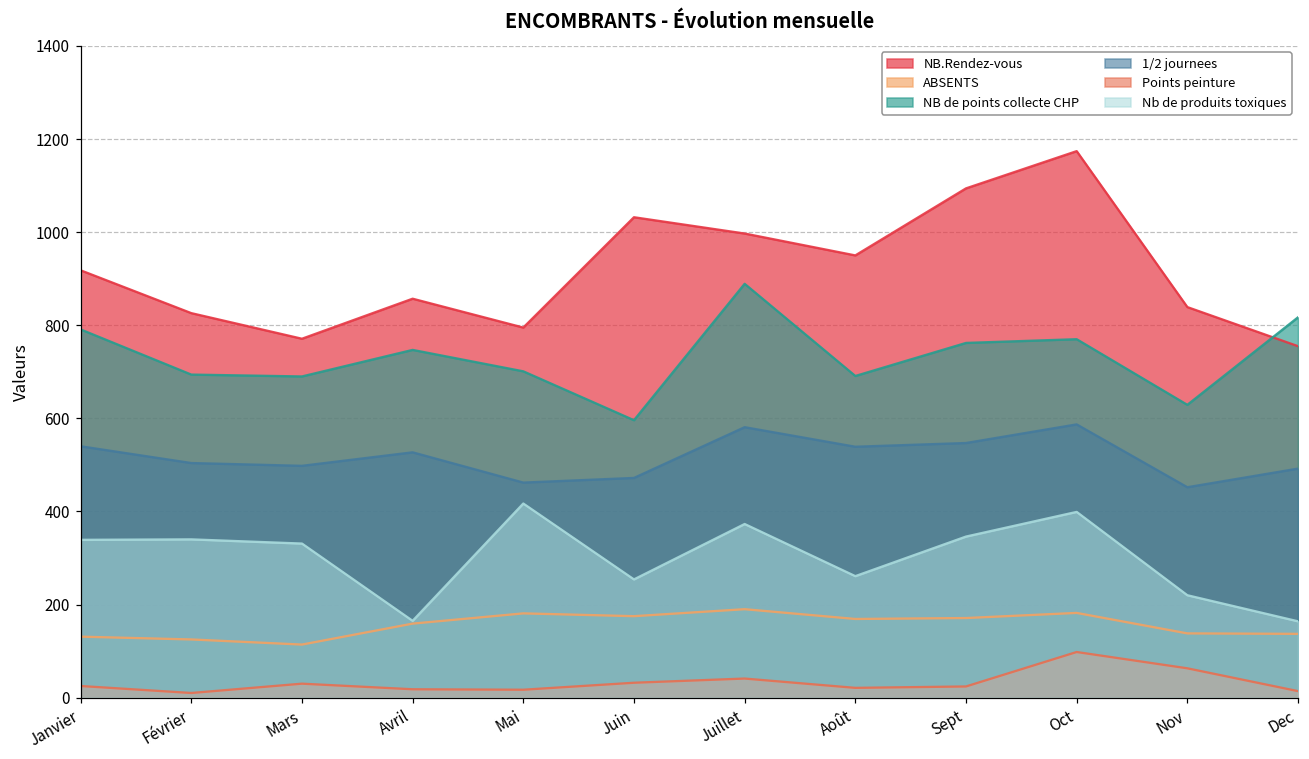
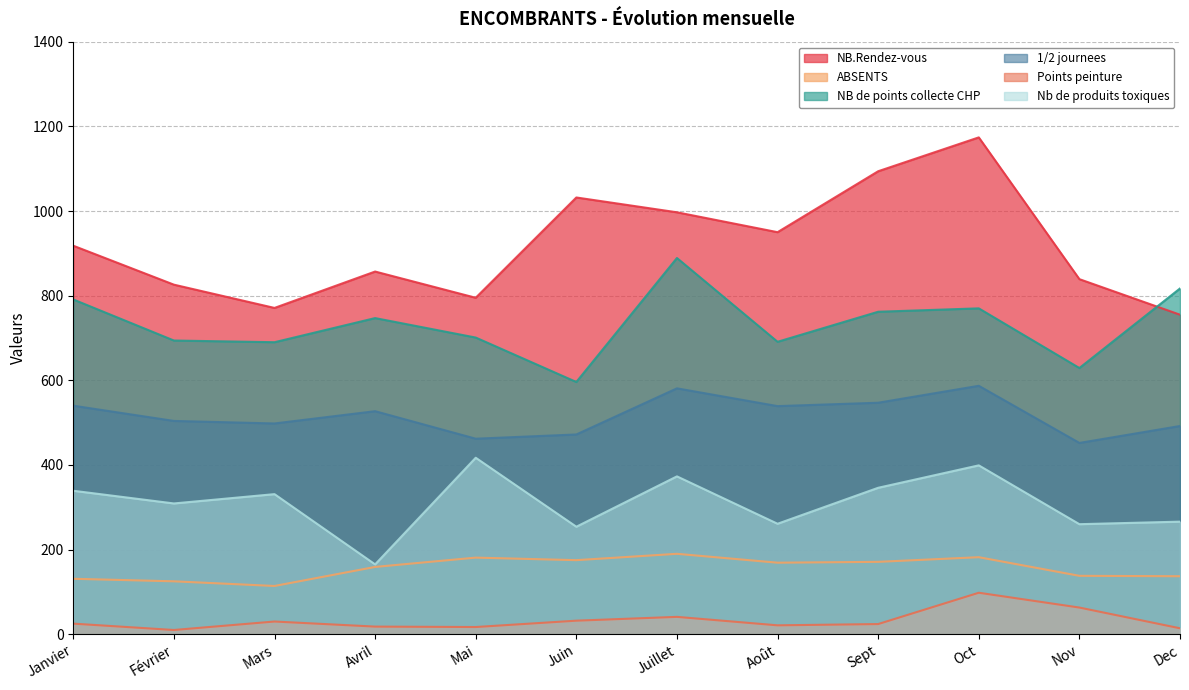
  {
    "Nb de produits toxiques": {
      "Janvier": 340,
-     "Février": 340,
+     "Février": 310,
      "Mars": 330,
      "Mai": 420,
      "Juin": 250,
      "Juillet": 370,
      "Août": 260,
      "Sept": 350,
      "Oct": 400,
-     "Nov": 220,
-     "Dec": 160
+     "Nov": 260,
+     "Dec": 270
    }
  }
